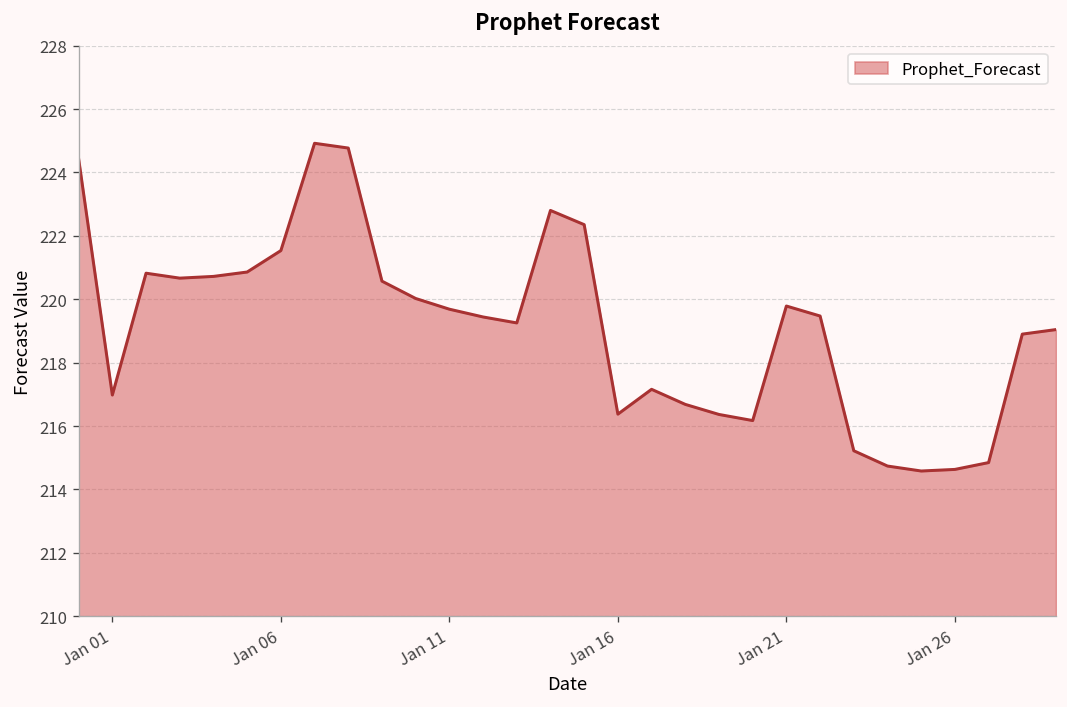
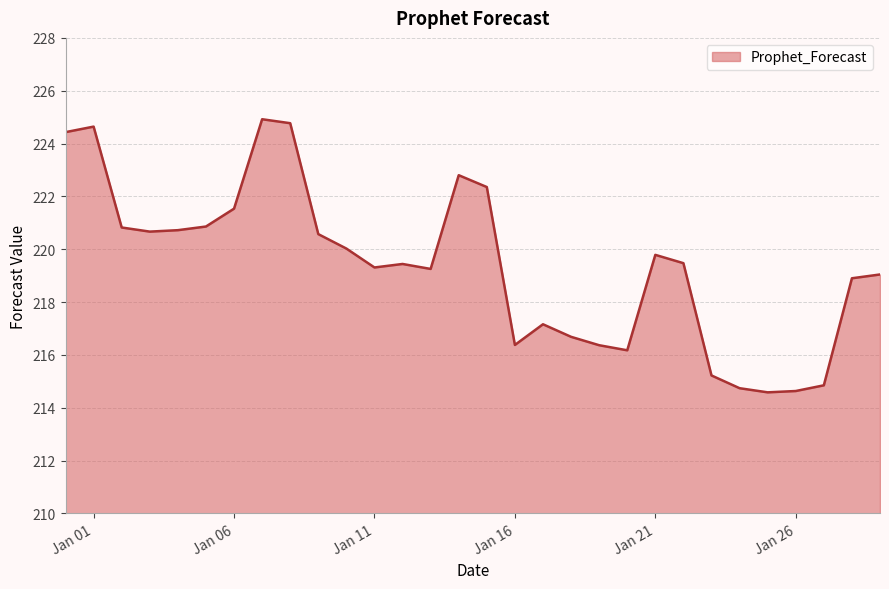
  {
-   "Jan 01": 217.0,
+   "Jan 01": 224.6,
    "Jan 06": 221.5,
-   "Jan 11": 219.7,
+   "Jan 11": 219.3,
    "Jan 16": 216.4,
    "Jan 21": 219.8,
    "Jan 26": 214.6
  }
